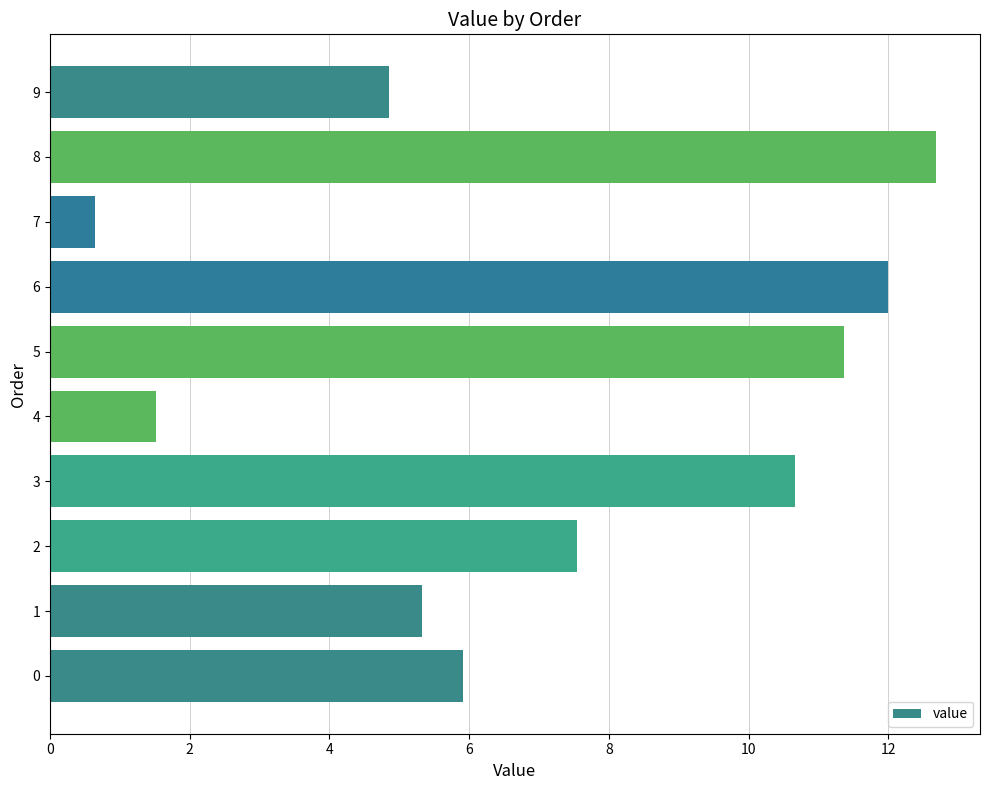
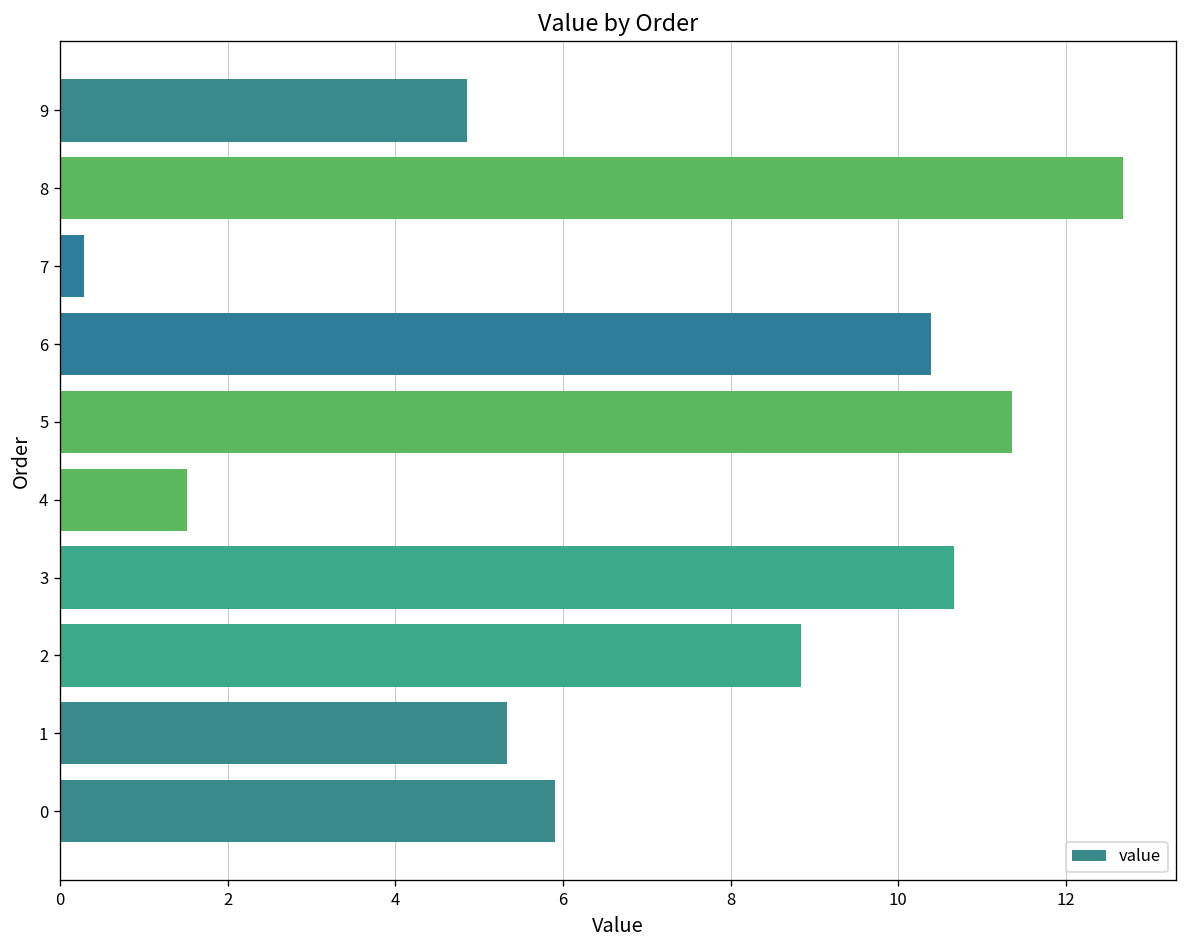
  {
    "9": 4.9,
    "8": 12.7,
-   "7": 0.6,
-   "6": 12.0,
+   "7": 0.3,
+   "6": 10.4,
    "5": 11.4,
    "4": 1.5,
    "3": 10.7,
-   "2": 7.6,
+   "2": 8.8,
    "1": 5.3,
    "0": 5.9
  }
